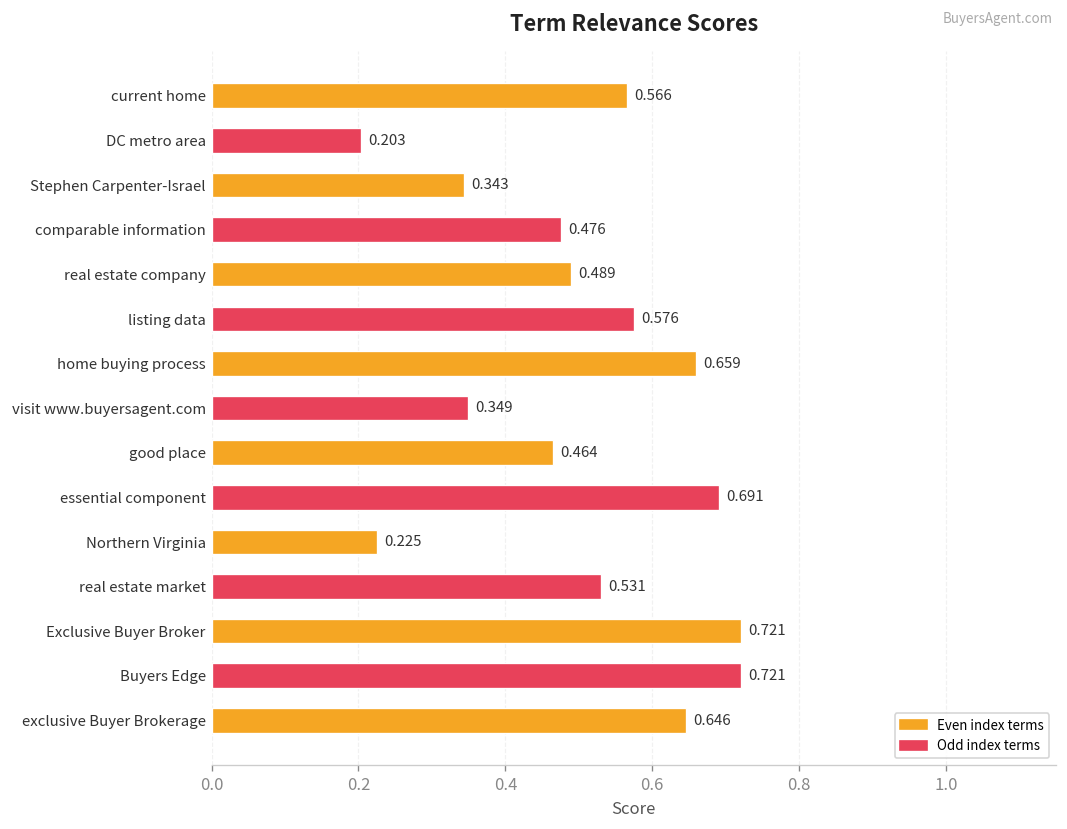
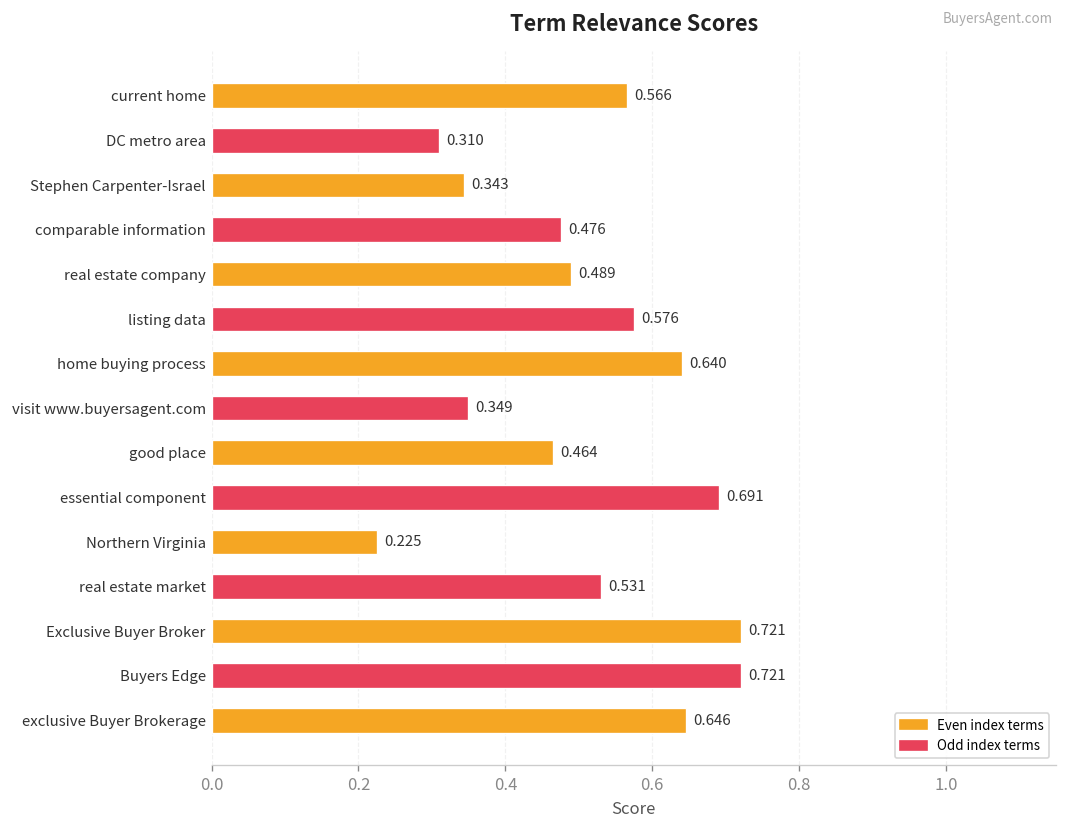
  {
    "current home": 0.566,
-   "DC metro area": 0.203,
+   "DC metro area": 0.310,
    "Stephen Carpenter-Israel": 0.343,
    "comparable information": 0.476,
    "real estate company": 0.489,
    "listing data": 0.576,
-   "home buying process": 0.659,
+   "home buying process": 0.640,
    "visit www.buyersagent.com": 0.349,
    "good place": 0.464,
    "essential component": 0.691,
    "Northern Virginia": 0.225,
    "real estate market": 0.531,
    "Exclusive Buyer Broker": 0.721,
    "Buyers Edge": 0.721,
    "exclusive Buyer Brokerage": 0.646
  }
